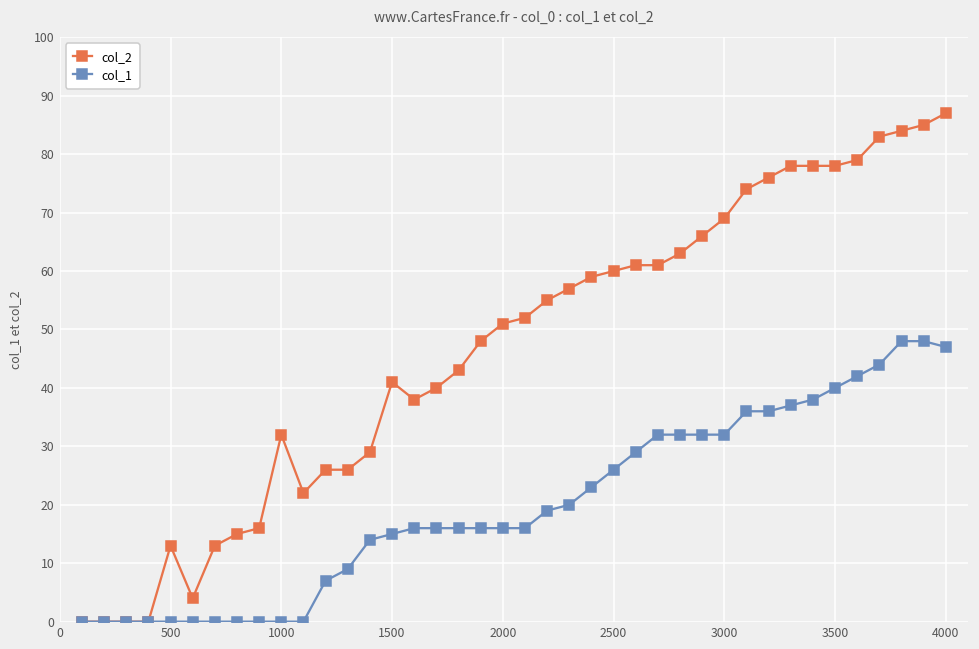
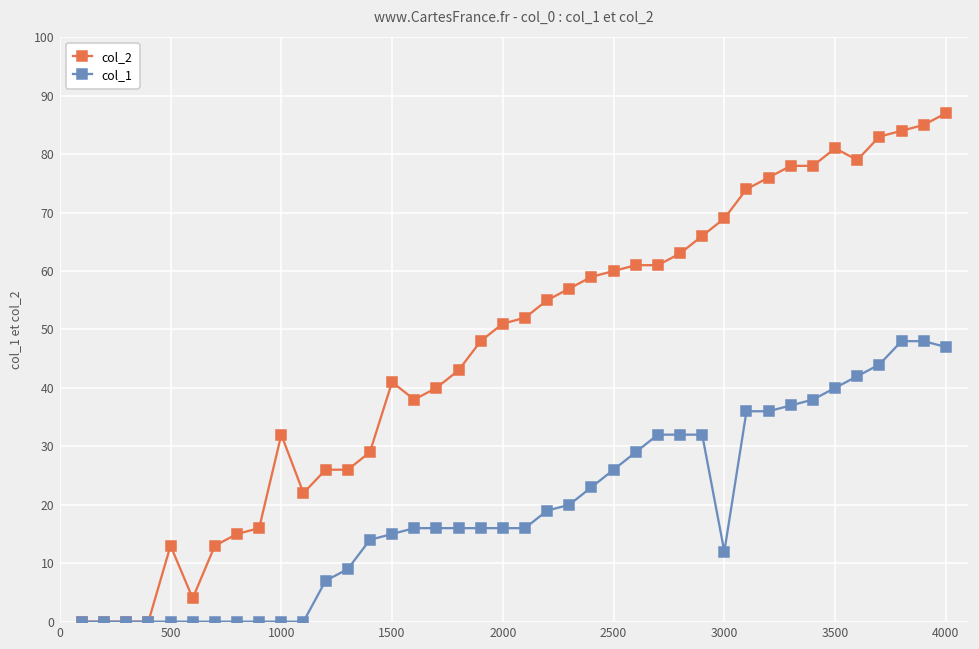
  {
    "col_2": {
      "500": 13,
      "1000": 32,
      "1500": 41,
      "2000": 51,
      "2500": 60,
      "3000": 69,
-     "3500": 78,
+     "3500": 81,
      "4000": 87
    },
    "col_1": {
      "500": 0,
      "1000": 0,
      "1500": 15,
      "2000": 16,
      "2500": 26,
-     "3000": 32,
+     "3000": 12,
      "3500": 40,
      "4000": 47
    }
  }
